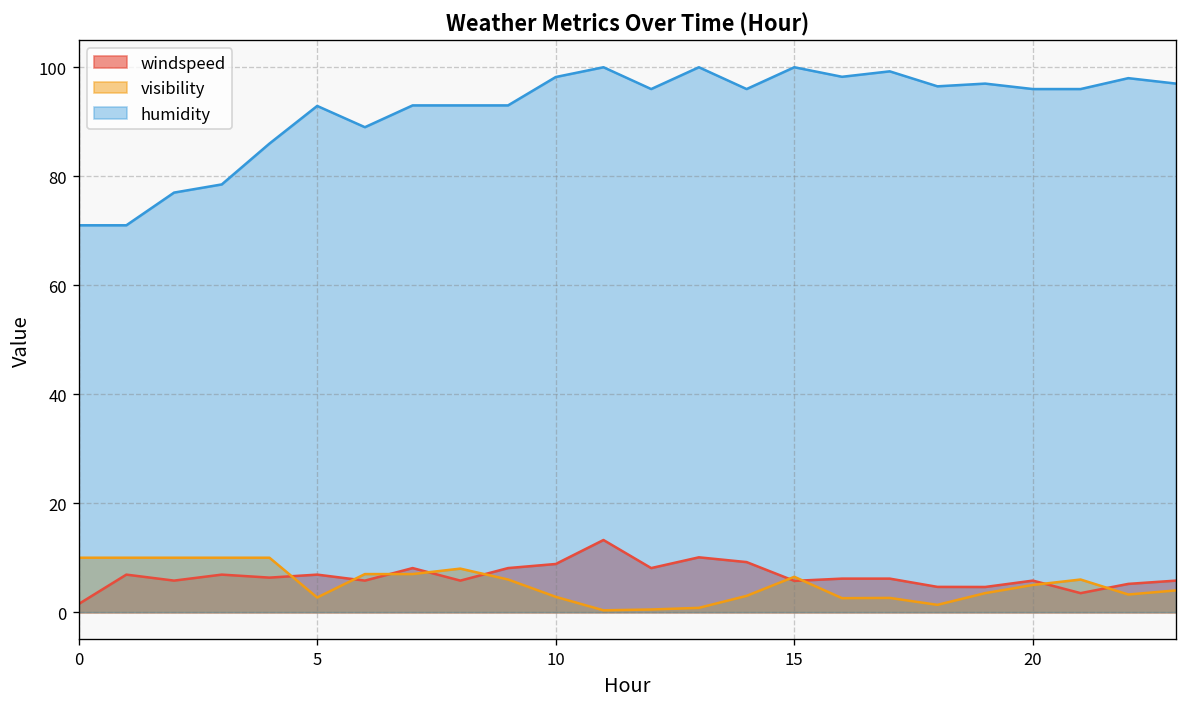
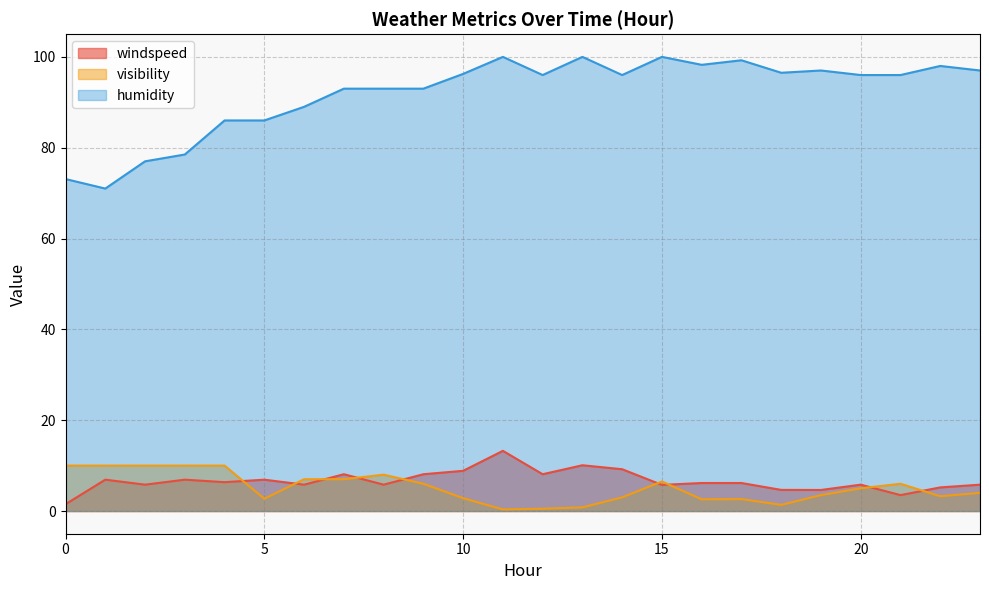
  {
    "windspeed": {
      "0": 2,
      "5": 7,
      "10": 9,
      "15": 6,
      "20": 6
    },
    "visibility": {
      "0": 10,
      "5": 3,
      "10": 3,
      "15": 7,
      "20": 5
    },
    "humidity": {
-     "0": 71,
-     "5": 93,
-     "10": 98,
+     "0": 73,
+     "5": 86,
+     "10": 96,
      "15": 100,
      "20": 96
    }
  }
